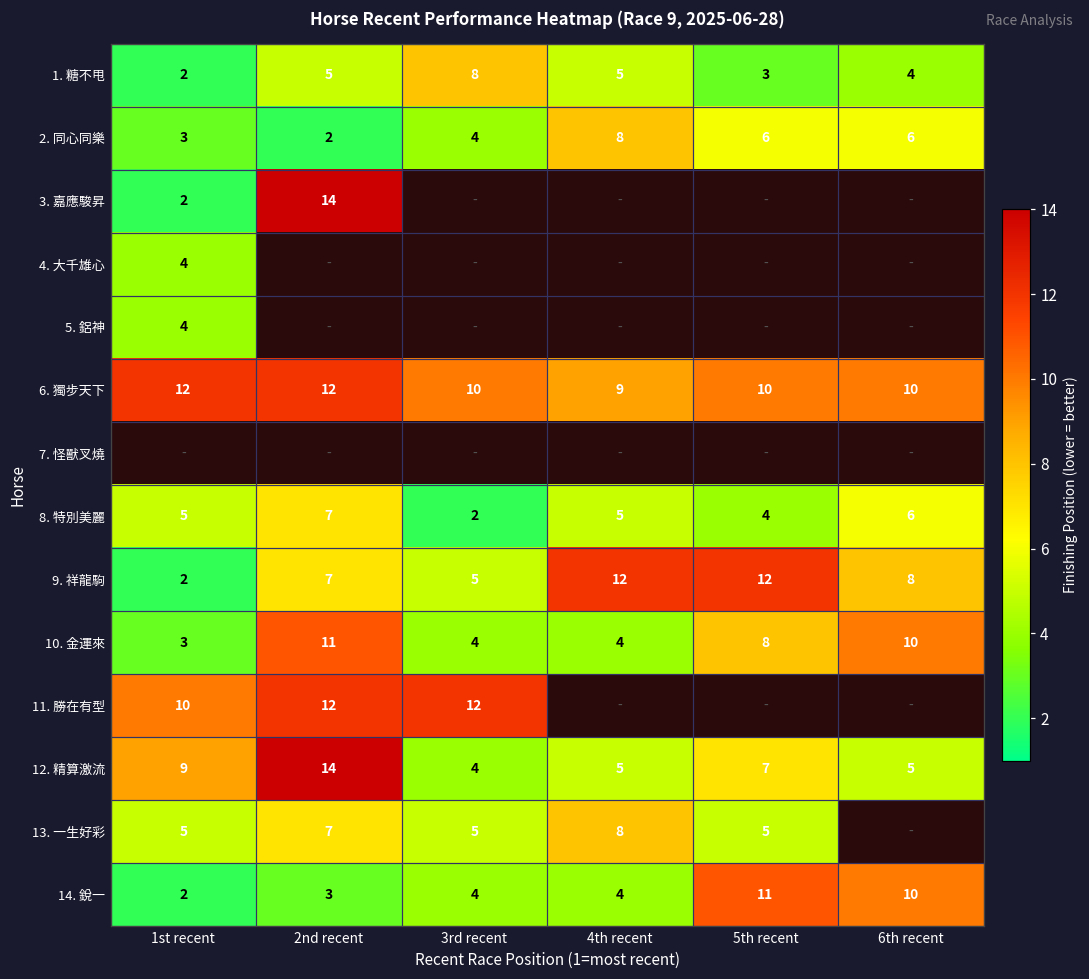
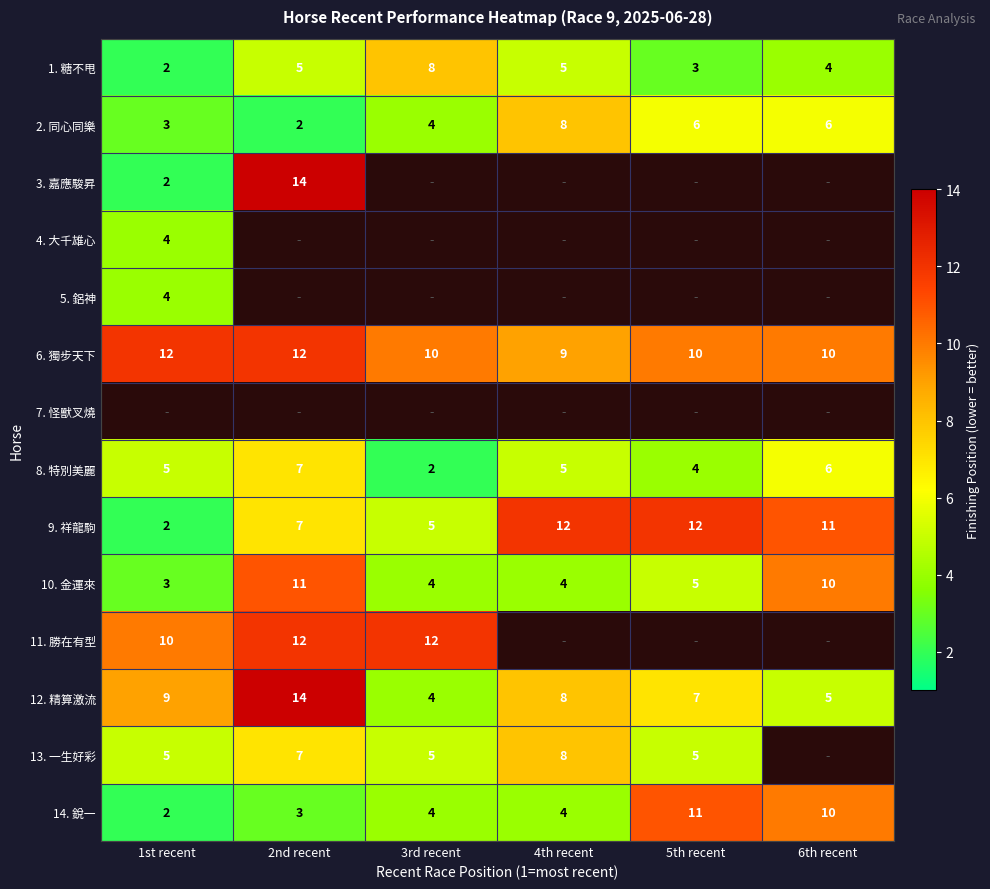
  {
    "1. 糖不甩": {
      "1st recent": 2,
      "2nd recent": 5,
      "3rd recent": 8,
      "4th recent": 5,
      "5th recent": 3,
      "6th recent": 4
    },
    "2. 同心同樂": {
      "1st recent": 3,
      "2nd recent": 2,
      "3rd recent": 4,
      "4th recent": 8,
      "5th recent": 6,
      "6th recent": 6
    },
    "3. 嘉應駿昇": {
      "1st recent": 2,
      "2nd recent": 14
    },
    "4. 大千雄心": {
      "1st recent": 4
    },
    "5. 鋁神": {
      "1st recent": 4
    },
    "6. 獨步天下": {
      "1st recent": 12,
      "2nd recent": 12,
      "3rd recent": 10,
      "4th recent": 9,
      "5th recent": 10,
      "6th recent": 10
    },
    "8. 特別美麗": {
      "1st recent": 5,
      "2nd recent": 7,
      "3rd recent": 2,
      "4th recent": 5,
      "5th recent": 4,
      "6th recent": 6
    },
    "9. 祥龍駒": {
      "1st recent": 2,
      "2nd recent": 7,
      "3rd recent": 5,
      "4th recent": 12,
      "5th recent": 12,
-     "6th recent": 8
+     "6th recent": 11
    },
    "10. 金運來": {
      "1st recent": 3,
      "2nd recent": 11,
      "3rd recent": 4,
      "4th recent": 4,
-     "5th recent": 8,
+     "5th recent": 5,
      "6th recent": 10
    },
    "11. 勝在有型": {
      "1st recent": 10,
      "2nd recent": 12,
      "3rd recent": 12
    },
    "12. 精算激流": {
      "1st recent": 9,
      "2nd recent": 14,
      "3rd recent": 4,
-     "4th recent": 5,
+     "4th recent": 8,
      "5th recent": 7,
      "6th recent": 5
    },
    "13. 一生好彩": {
      "1st recent": 5,
      "2nd recent": 7,
      "3rd recent": 5,
      "4th recent": 8,
      "5th recent": 5
    },
    "14. 銳一": {
      "1st recent": 2,
      "2nd recent": 3,
      "3rd recent": 4,
      "4th recent": 4,
      "5th recent": 11,
      "6th recent": 10
    }
  }
